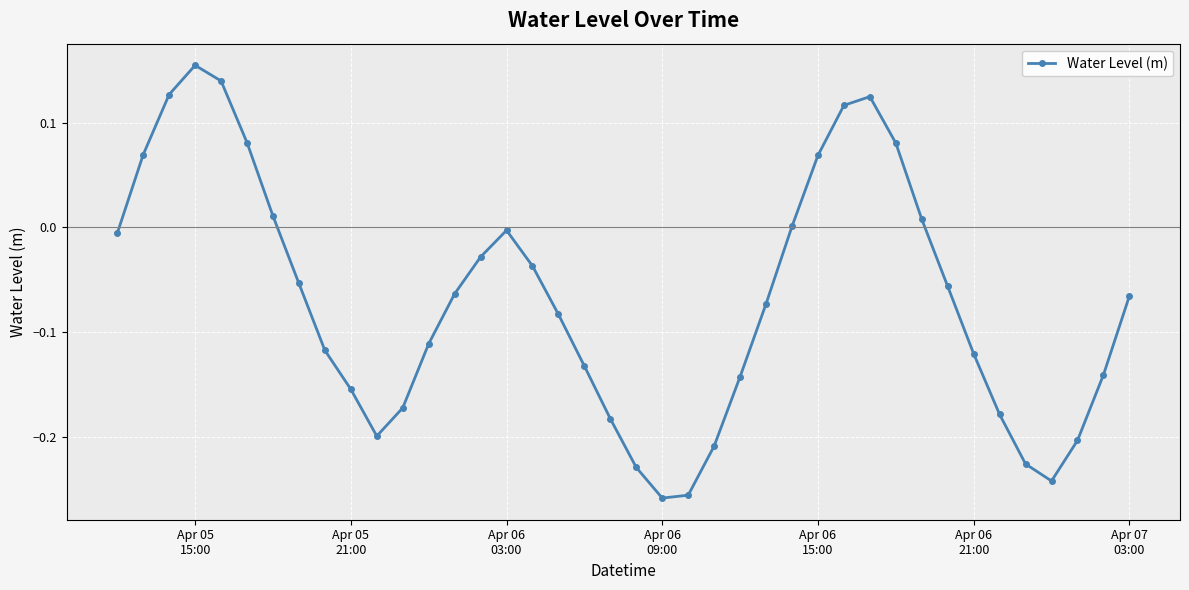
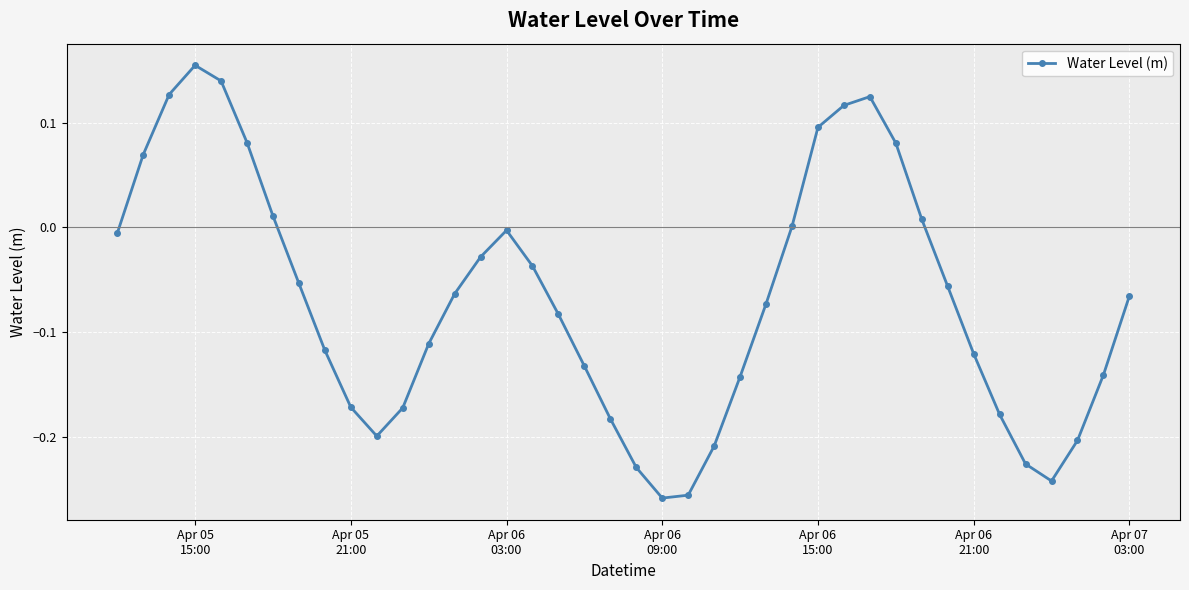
  {
    "Apr 05 15:00": 0.155,
-   "Apr 05 21:00": -0.154,
+   "Apr 05 21:00": -0.171,
    "Apr 06 03:00": -0.003,
    "Apr 06 09:00": -0.258,
-   "Apr 06 15:00": 0.069,
+   "Apr 06 15:00": 0.095,
    "Apr 06 21:00": -0.120,
    "Apr 07 03:00": -0.065
  }
